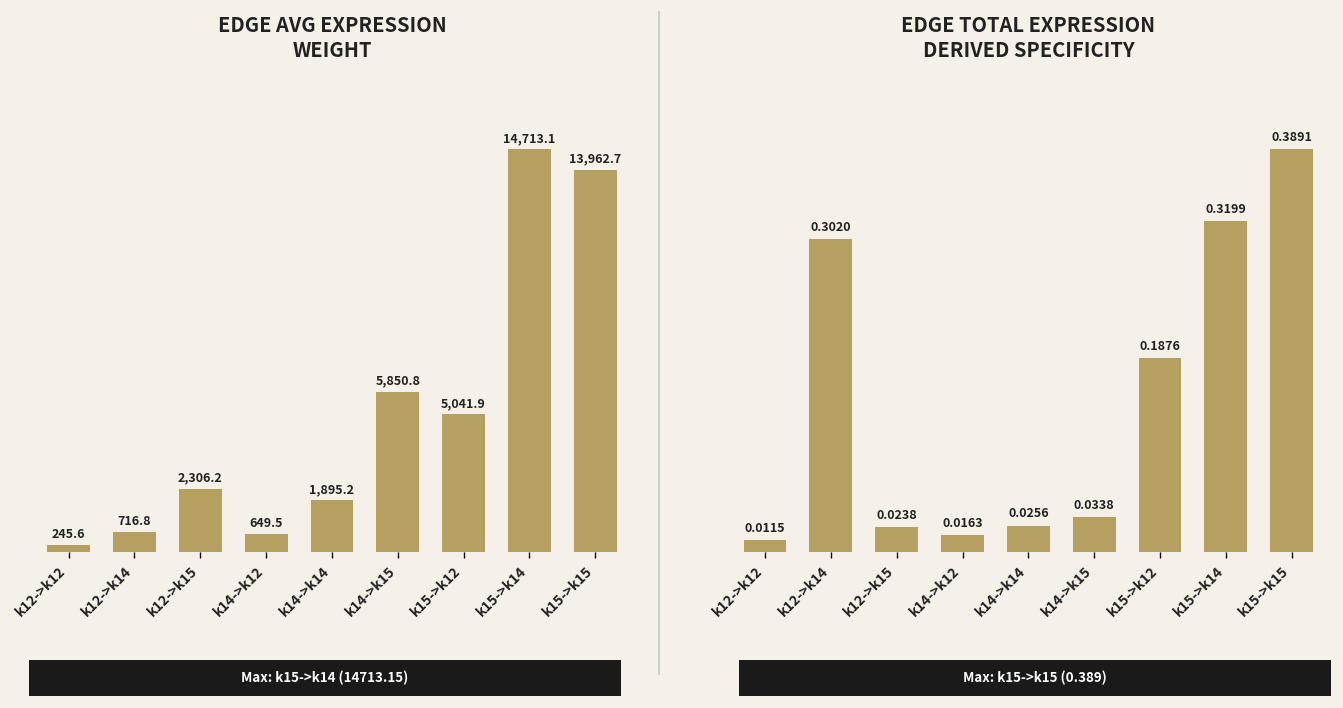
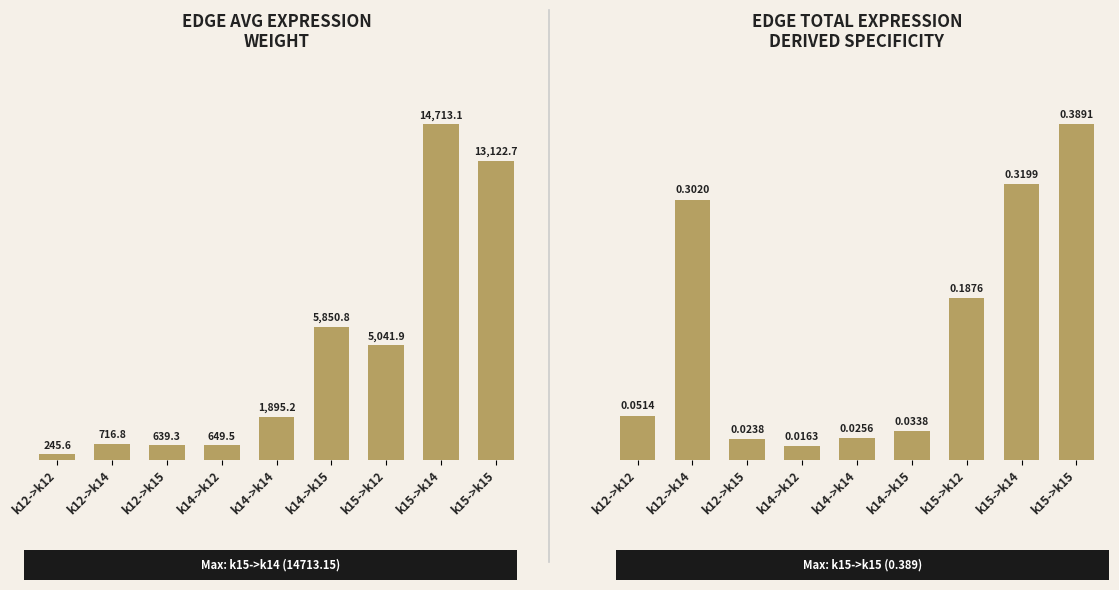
  {
    "EDGE AVG EXPRESSION WEIGHT": {
      "k12->k12": "245.6",
      "k12->k14": "716.8",
-     "k12->k15": "2,306.2",
+     "k12->k15": "639.3",
      "k14->k12": "649.5",
      "k14->k14": "1,895.2",
      "k14->k15": "5,850.8",
      "k15->k12": "5,041.9",
      "k15->k14": "14,713.1",
-     "k15->k15": "13,962.7"
+     "k15->k15": "13,122.7"
    },
    "EDGE TOTAL EXPRESSION DERIVED SPECIFICITY": {
-     "k12->k12": "0.0115",
+     "k12->k12": "0.0514",
      "k12->k14": "0.3020",
      "k12->k15": "0.0238",
      "k14->k12": "0.0163",
      "k14->k14": "0.0256",
      "k14->k15": "0.0338",
      "k15->k12": "0.1876",
      "k15->k14": "0.3199",
      "k15->k15": "0.3891"
    }
  }
